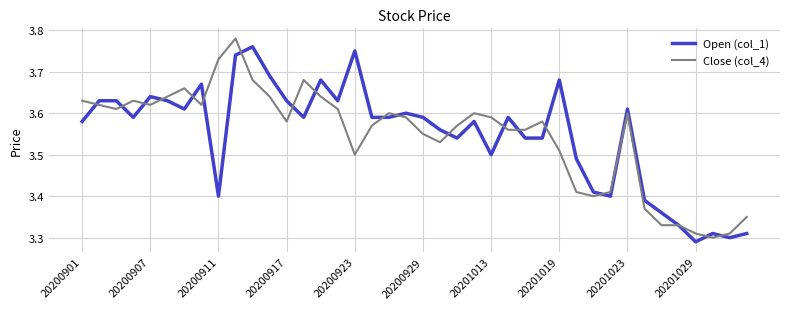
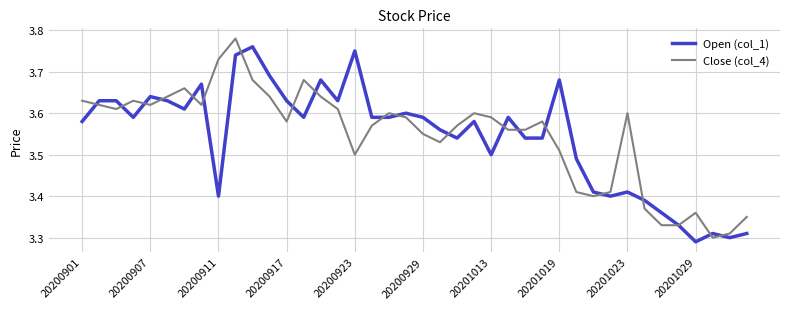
  {
    "Open (col_1)": {
      "20200901": 3.58,
      "20200907": 3.64,
      "20200911": 3.40,
      "20200917": 3.63,
      "20200923": 3.75,
      "20200929": 3.59,
      "20201013": 3.50,
      "20201019": 3.68,
-     "20201023": 3.61,
+     "20201023": 3.41,
      "20201029": 3.29
    },
    "Close (col_4)": {
      "20200901": 3.63,
      "20200907": 3.62,
      "20200911": 3.73,
      "20200917": 3.58,
      "20200923": 3.50,
      "20200929": 3.55,
      "20201013": 3.59,
      "20201019": 3.51,
      "20201023": 3.60,
-     "20201029": 3.31
+     "20201029": 3.36
    }
  }
